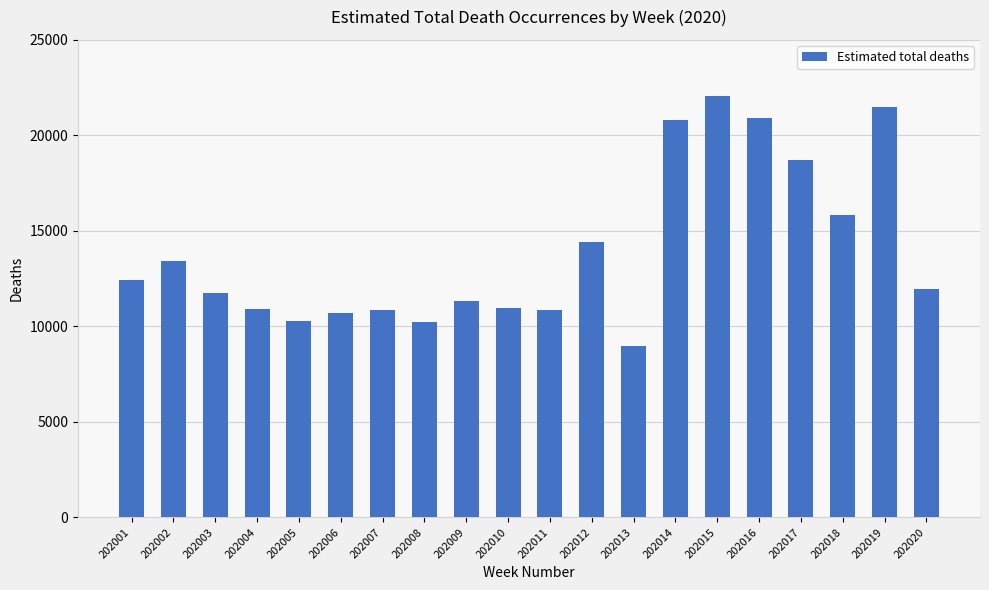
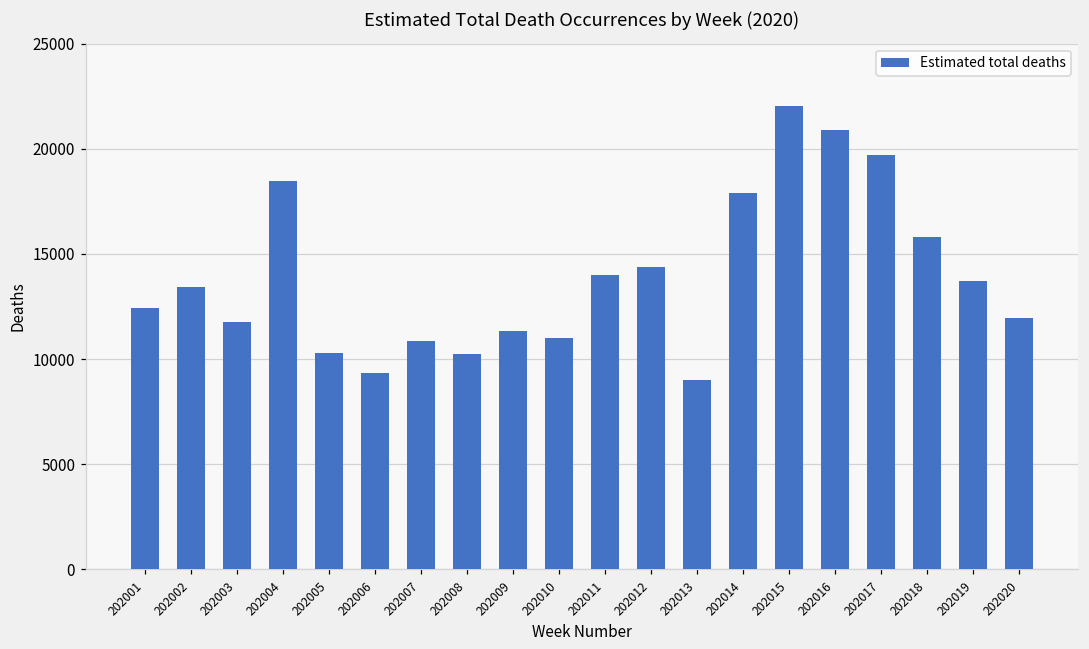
  {
    "202001": 12400,
    "202002": 13400,
    "202003": 11700,
-   "202004": 10900,
+   "202004": 18500,
    "202005": 10300,
-   "202006": 10700,
+   "202006": 9400,
    "202007": 10900,
    "202008": 10200,
    "202009": 11300,
    "202010": 11000,
-   "202011": 10800,
+   "202011": 14000,
    "202012": 14400,
    "202013": 9000,
-   "202014": 20800,
+   "202014": 17900,
    "202015": 22000,
    "202016": 20900,
-   "202017": 18700,
+   "202017": 19700,
    "202018": 15800,
-   "202019": 21500,
+   "202019": 13700,
    "202020": 11900
  }
